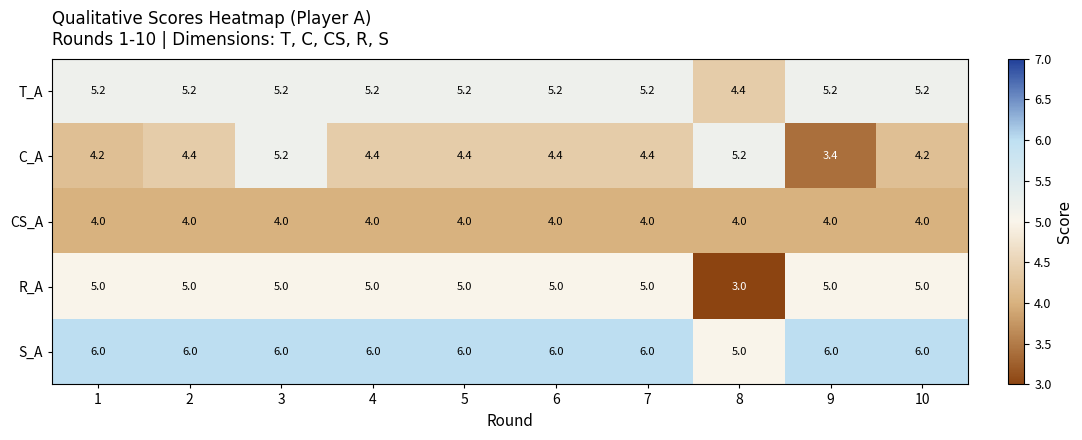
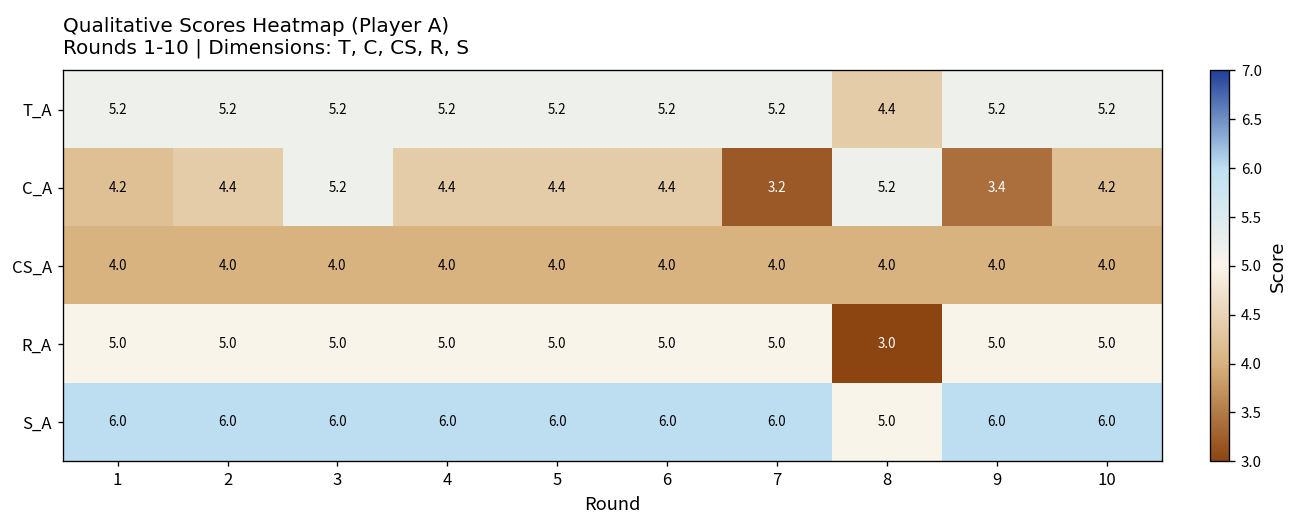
  {
    "T_A": {
      "1": 5.2,
      "2": 5.2,
      "3": 5.2,
      "4": 5.2,
      "5": 5.2,
      "6": 5.2,
      "7": 5.2,
      "8": 4.4,
      "9": 5.2,
      "10": 5.2
    },
    "C_A": {
      "1": 4.2,
      "2": 4.4,
      "3": 5.2,
      "4": 4.4,
      "5": 4.4,
      "6": 4.4,
-     "7": 4.4,
+     "7": 3.2,
      "8": 5.2,
      "9": 3.4,
      "10": 4.2
    },
    "CS_A": {
      "1": 4.0,
      "2": 4.0,
      "3": 4.0,
      "4": 4.0,
      "5": 4.0,
      "6": 4.0,
      "7": 4.0,
      "8": 4.0,
      "9": 4.0,
      "10": 4.0
    },
    "R_A": {
      "1": 5.0,
      "2": 5.0,
      "3": 5.0,
      "4": 5.0,
      "5": 5.0,
      "6": 5.0,
      "7": 5.0,
      "8": 3.0,
      "9": 5.0,
      "10": 5.0
    },
    "S_A": {
      "1": 6.0,
      "2": 6.0,
      "3": 6.0,
      "4": 6.0,
      "5": 6.0,
      "6": 6.0,
      "7": 6.0,
      "8": 5.0,
      "9": 6.0,
      "10": 6.0
    }
  }
